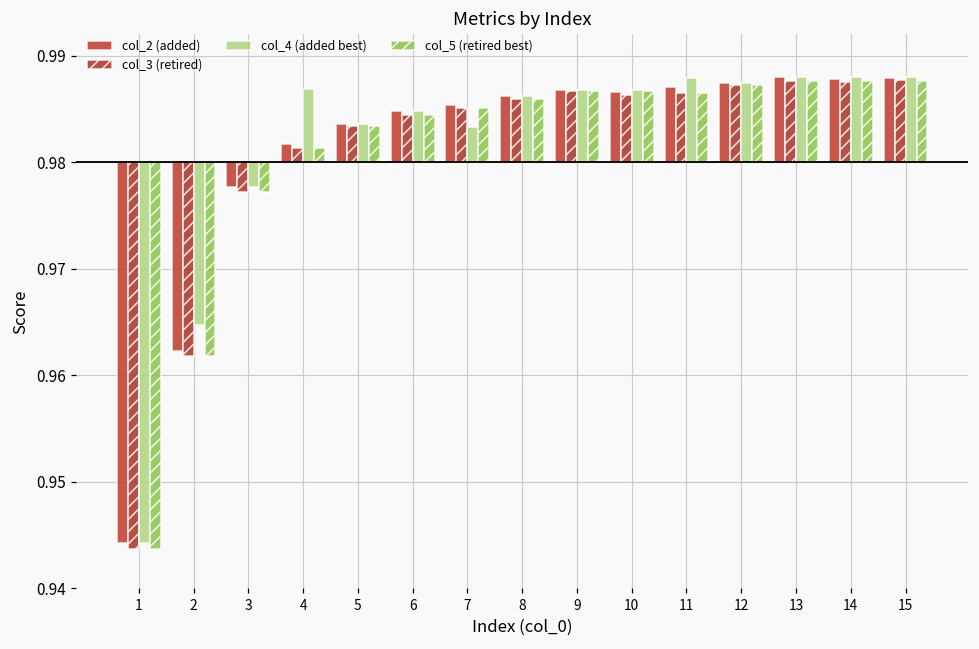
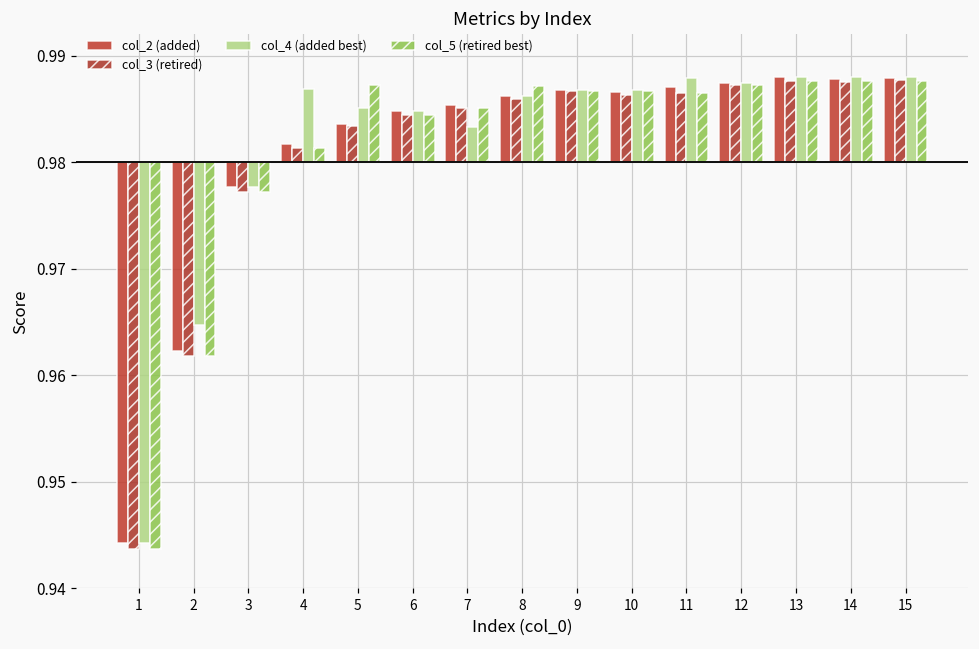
  {
    "col_4 (added best)": {
      "1": 0.944,
      "2": 0.965,
      "3": 0.978,
      "4": 0.987,
-     "5": 0.984,
+     "5": 0.985,
      "6": 0.985,
      "7": 0.983,
      "8": 0.986,
      "9": 0.987,
      "10": 0.987,
      "11": 0.988,
      "12": 0.987,
      "13": 0.988,
      "14": 0.988,
      "15": 0.988
    },
    "col_5 (retired best)": {
      "1": 0.944,
      "2": 0.962,
      "3": 0.977,
      "4": 0.981,
-     "5": 0.983,
+     "5": 0.987,
      "6": 0.984,
      "7": 0.985,
-     "8": 0.986,
+     "8": 0.987,
      "9": 0.987,
      "10": 0.987,
      "11": 0.987,
      "12": 0.987,
      "13": 0.988,
      "14": 0.988,
      "15": 0.988
    }
  }
